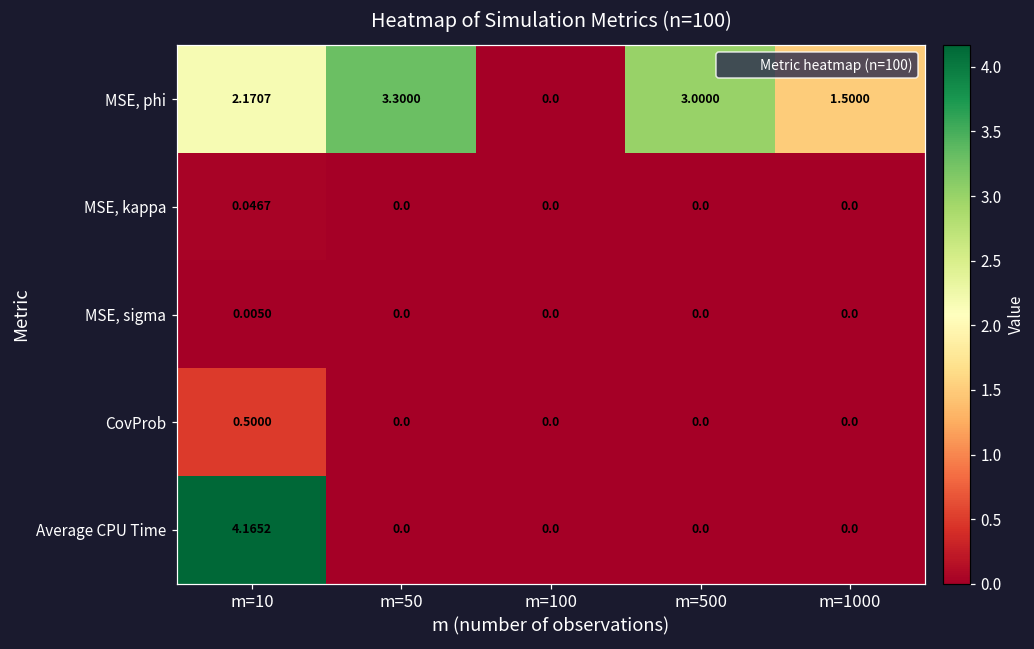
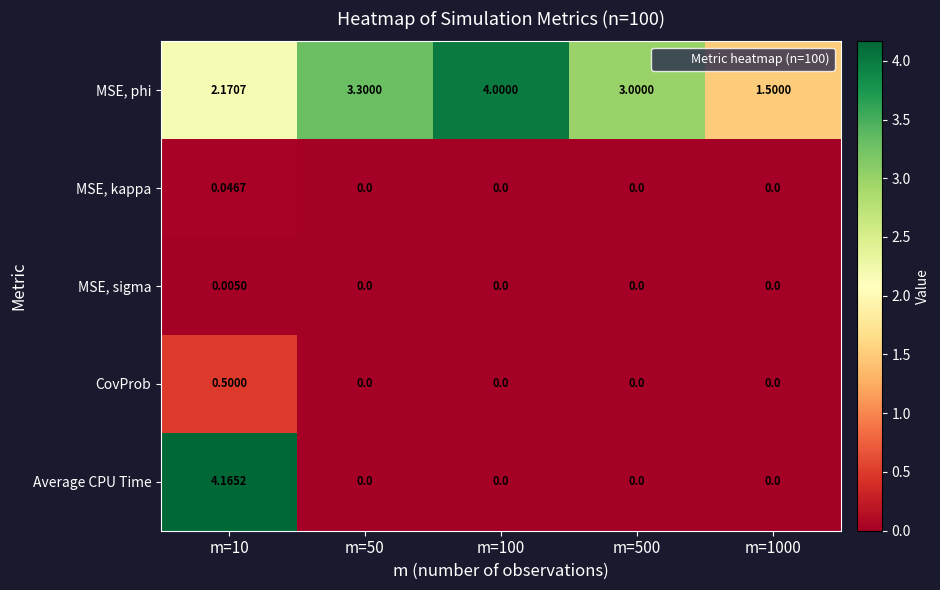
  {
    "MSE, phi": {
      "m=10": 2.1707,
      "m=50": 3.3000,
-     "m=100": 0.0,
+     "m=100": 4.0000,
      "m=500": 3.0000,
      "m=1000": 1.5000
    },
    "MSE, kappa": {
      "m=10": 0.0467,
      "m=50": 0.0,
      "m=100": 0.0,
      "m=500": 0.0,
      "m=1000": 0.0
    },
    "MSE, sigma": {
      "m=10": 0.0050,
      "m=50": 0.0,
      "m=100": 0.0,
      "m=500": 0.0,
      "m=1000": 0.0
    },
    "CovProb": {
      "m=10": 0.5000,
      "m=50": 0.0,
      "m=100": 0.0,
      "m=500": 0.0,
      "m=1000": 0.0
    },
    "Average CPU Time": {
      "m=10": 4.1652,
      "m=50": 0.0,
      "m=100": 0.0,
      "m=500": 0.0,
      "m=1000": 0.0
    }
  }
